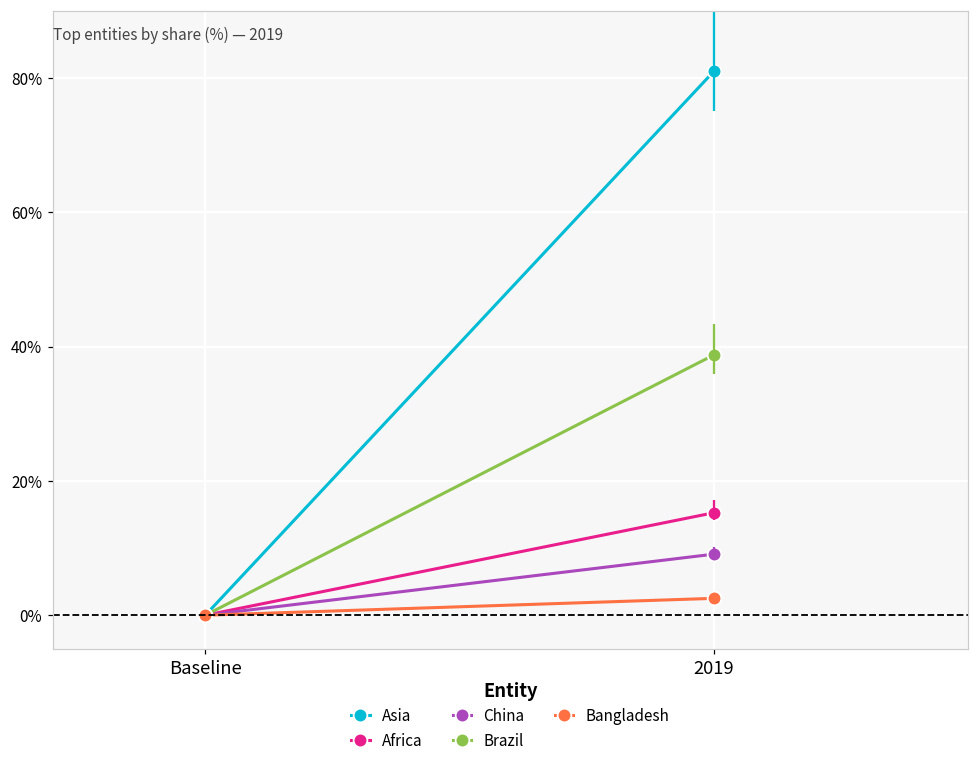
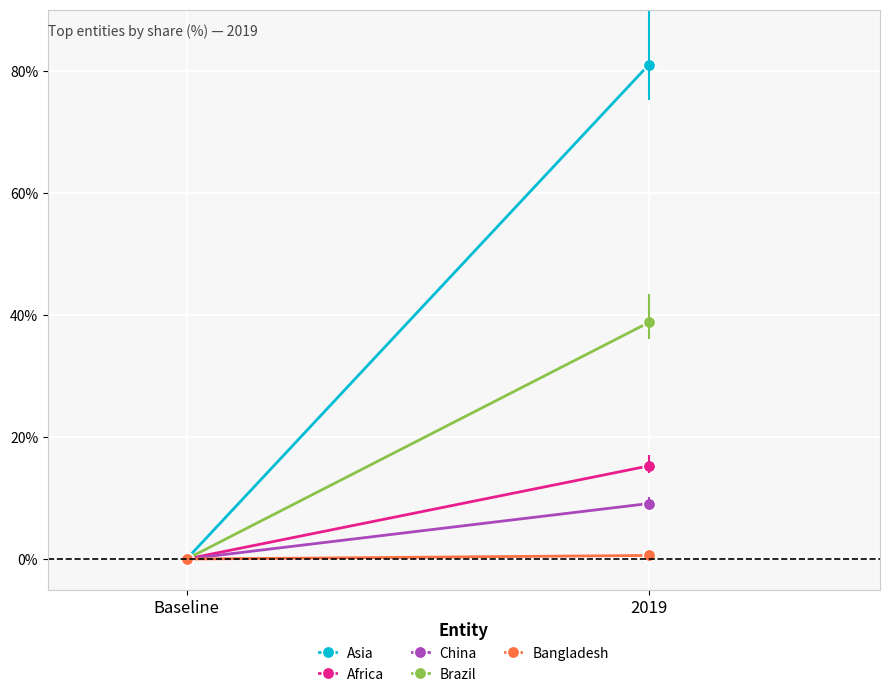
  {
    "Asia": {
      "2019": "81%"
    },
    "Africa": {
      "2019": "15%"
    },
    "China": {
      "2019": "9%"
    },
    "Brazil": {
      "2019": "39%"
    },
    "Bangladesh": {
-     "2019": "3%"
+     "2019": "1%"
    }
  }
